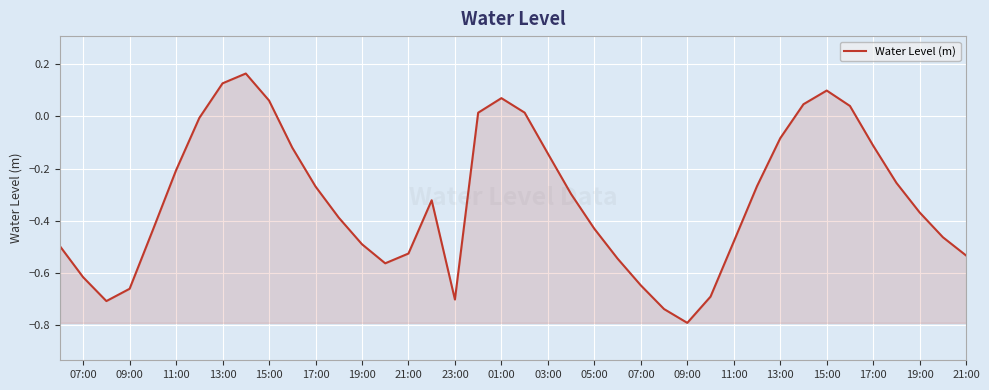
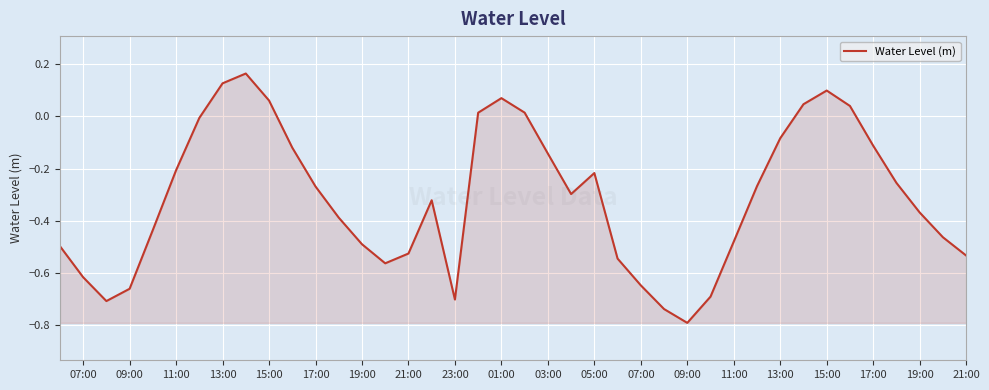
  {
    "23:00": -0.70,
    "01:00": 0.07,
    "03:00": -0.14,
-   "05:00": -0.43
+   "05:00": -0.22
  }
